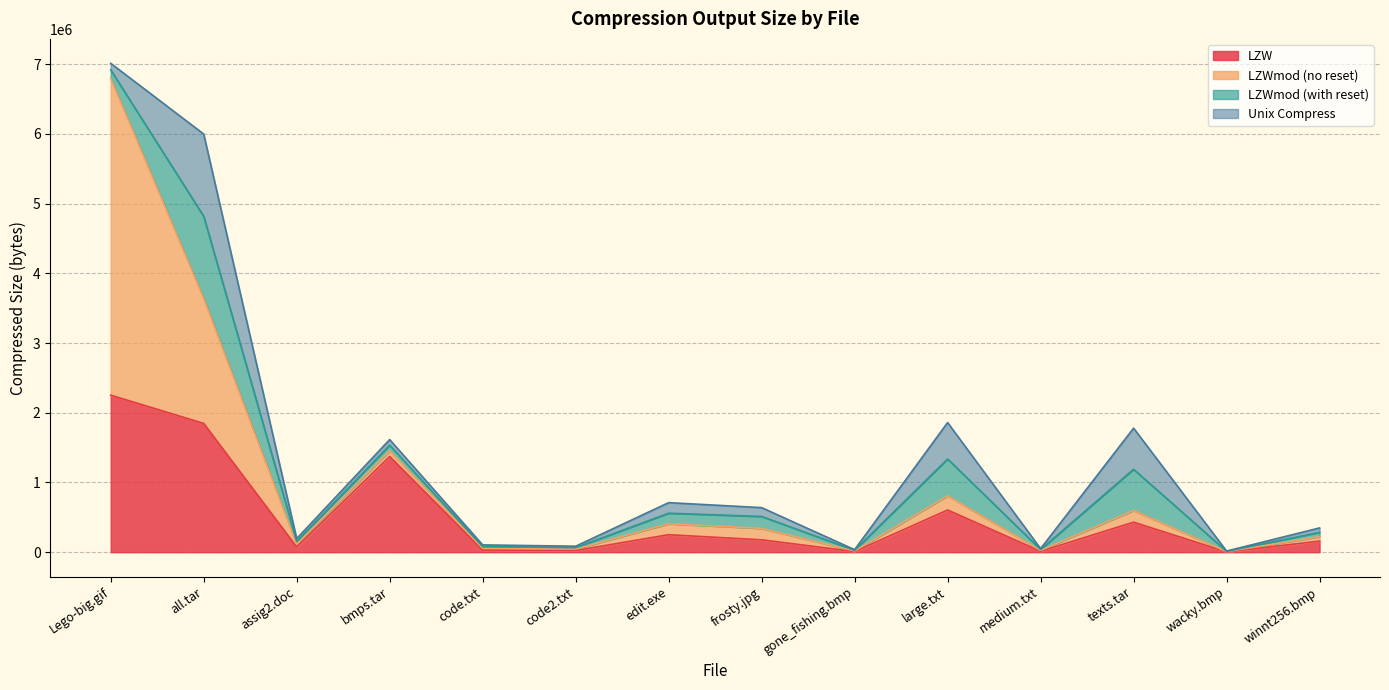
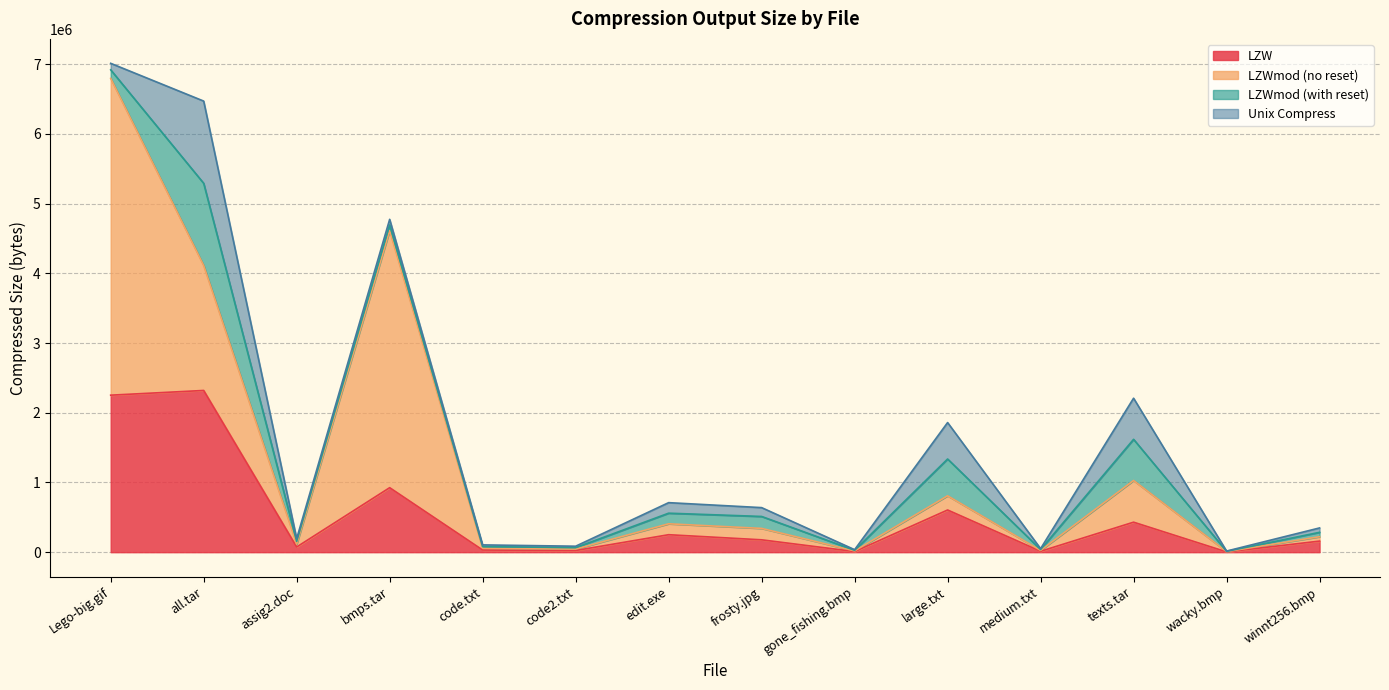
  {
    "LZW": {
      "Lego-big.gif": 2300000,
-     "all.tar": 1800000,
+     "all.tar": 2300000,
      "assig2.doc": 100000,
-     "bmps.tar": 1400000,
+     "bmps.tar": 900000,
      "edit.exe": 300000,
      "frosty.jpg": 200000,
      "large.txt": 600000,
      "texts.tar": 400000,
      "winnt256.bmp": 200000
    },
    "LZWmod (no reset)": {
      "Lego-big.gif": 4500000,
      "all.tar": 1800000,
      "assig2.doc": 0,
-     "bmps.tar": 100000,
+     "bmps.tar": 3700000,
      "edit.exe": 200000,
      "frosty.jpg": 200000,
      "large.txt": 200000,
-     "texts.tar": 200000,
+     "texts.tar": 600000,
      "winnt256.bmp": 100000
    }
  }
